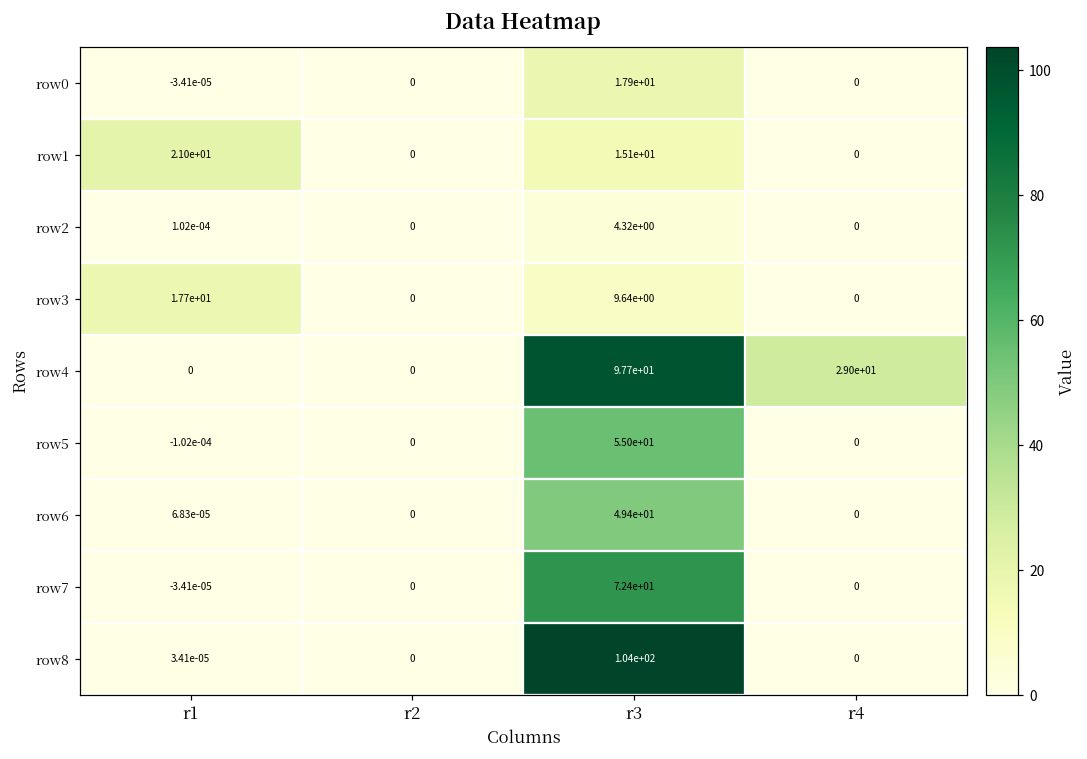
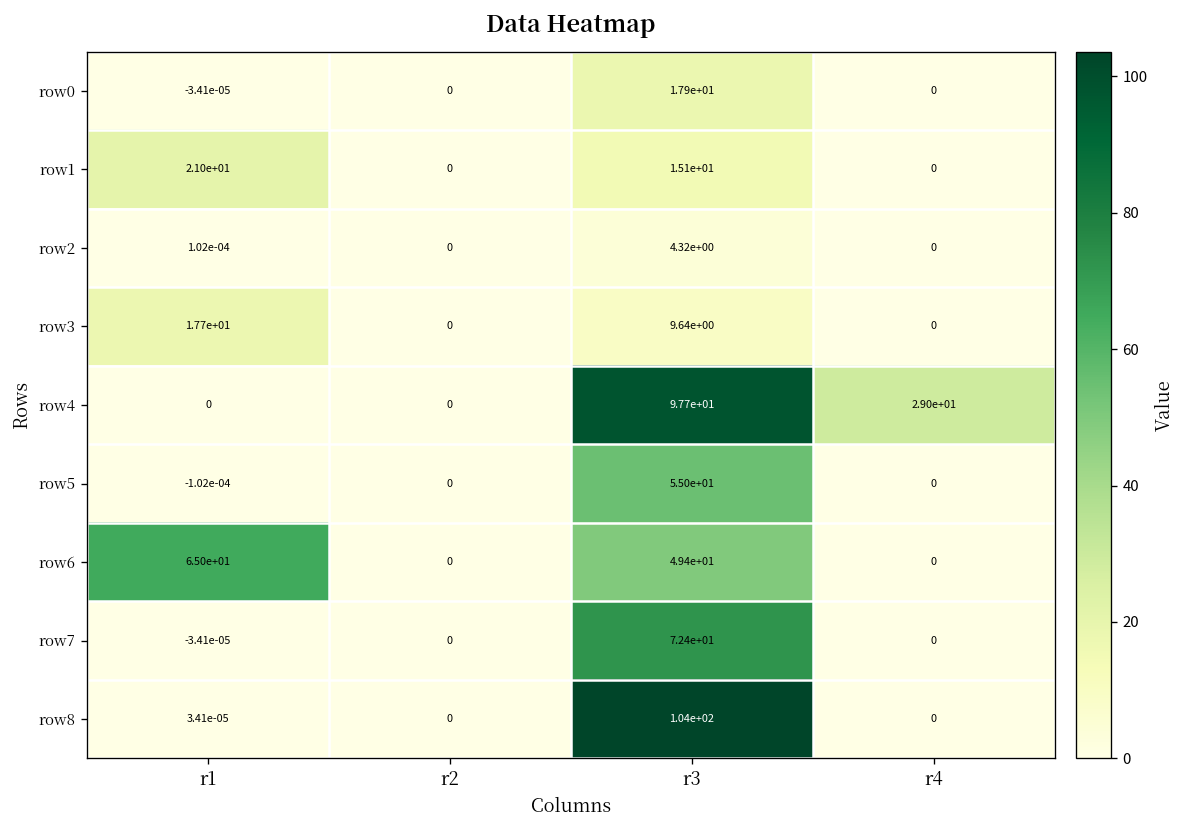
  {
    "row0": {
      "r1": "-3.41e-05",
      "r2": "0",
      "r3": "1.79e+01",
      "r4": "0"
    },
    "row1": {
      "r1": "2.10e+01",
      "r2": "0",
      "r3": "1.51e+01",
      "r4": "0"
    },
    "row2": {
      "r1": "1.02e-04",
      "r2": "0",
      "r3": "4.32e+00",
      "r4": "0"
    },
    "row3": {
      "r1": "1.77e+01",
      "r2": "0",
      "r3": "9.64e+00",
      "r4": "0"
    },
    "row4": {
      "r1": "0",
      "r2": "0",
      "r3": "9.77e+01",
      "r4": "2.90e+01"
    },
    "row5": {
      "r1": "-1.02e-04",
      "r2": "0",
      "r3": "5.50e+01",
      "r4": "0"
    },
    "row6": {
-     "r1": "6.83e-05",
+     "r1": "6.50e+01",
      "r2": "0",
      "r3": "4.94e+01",
      "r4": "0"
    },
    "row7": {
      "r1": "-3.41e-05",
      "r2": "0",
      "r3": "7.24e+01",
      "r4": "0"
    },
    "row8": {
      "r1": "3.41e-05",
      "r2": "0",
      "r3": "1.04e+02",
      "r4": "0"
    }
  }
